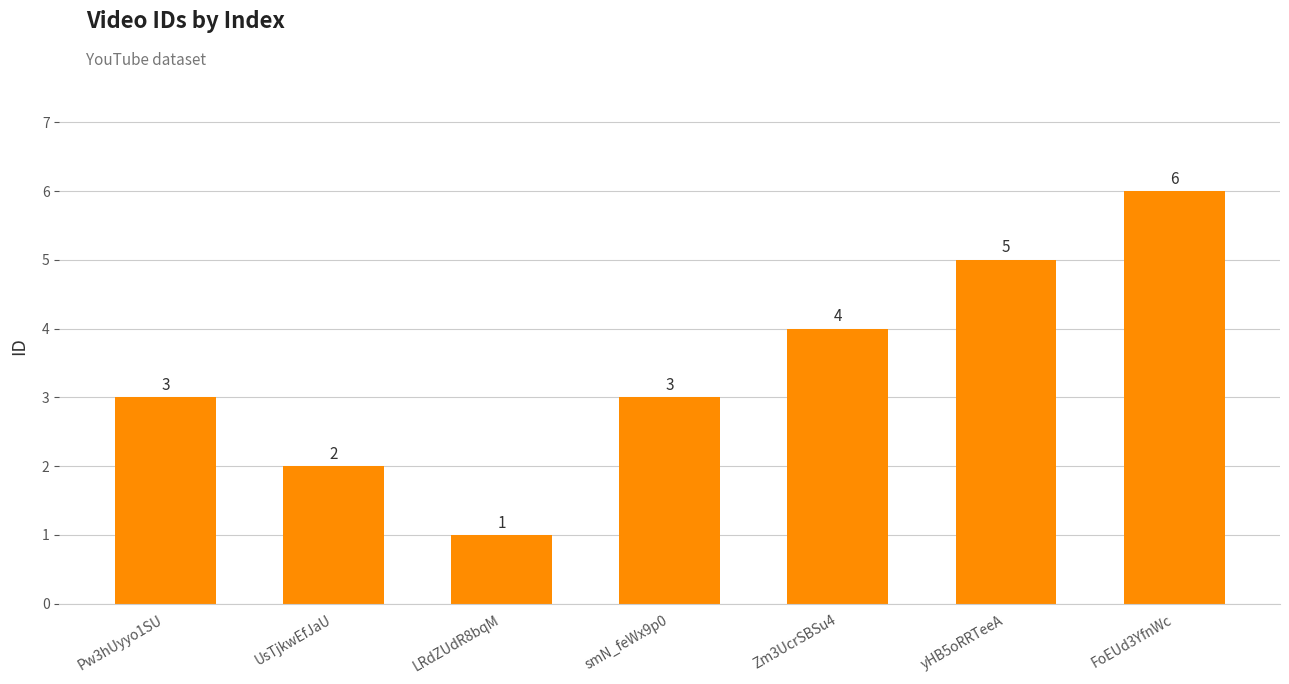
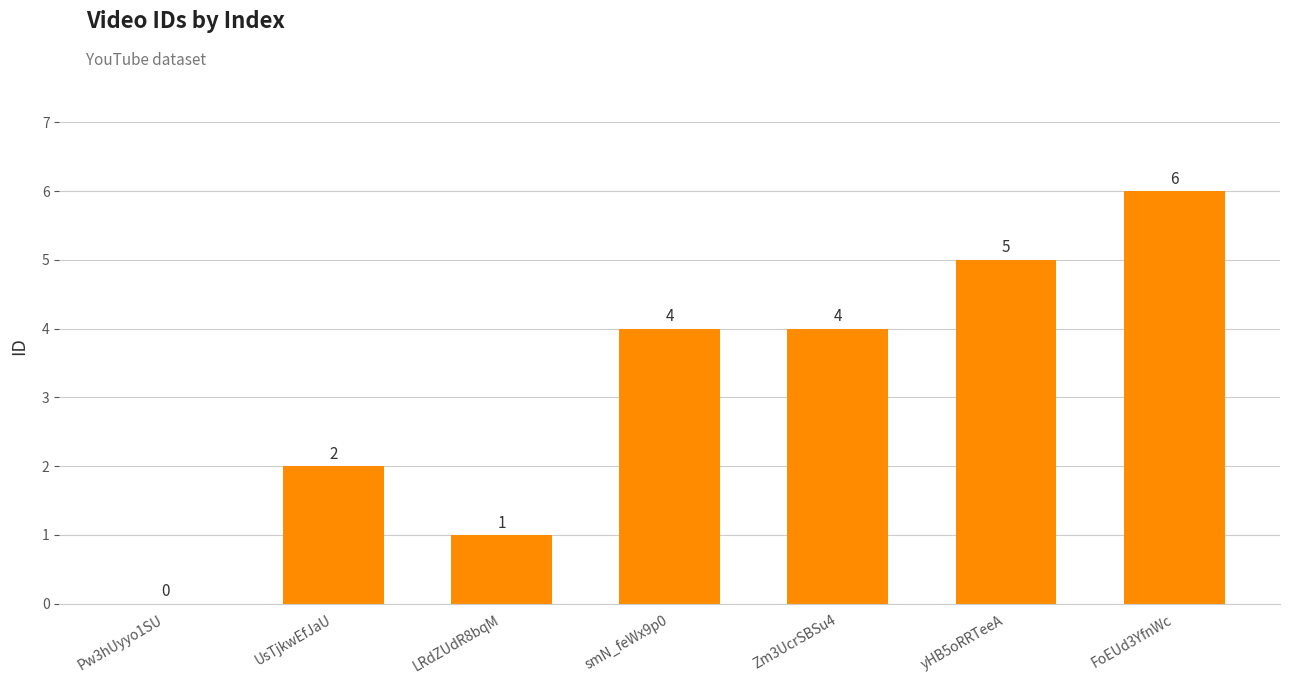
  {
-   "Pw3hUyyo1SU": 3,
+   "Pw3hUyyo1SU": 0,
    "UsTjkwEfJaU": 2,
    "LRdZUdR8bqM": 1,
-   "smN_feWx9p0": 3,
+   "smN_feWx9p0": 4,
    "Zm3UcrSBSu4": 4,
    "yHB5oRRTeeA": 5,
    "FoEUd3YfnWc": 6
  }
